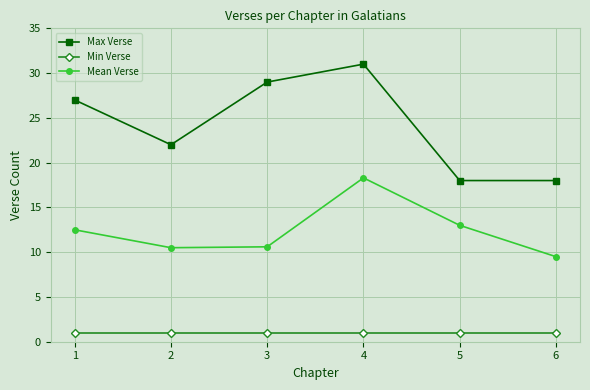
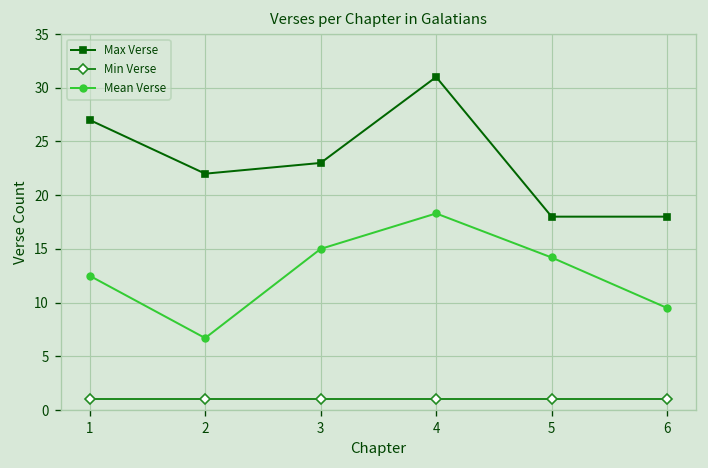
  {
    "Max Verse": {
      "1": 27,
      "2": 22,
-     "3": 29,
+     "3": 23,
      "4": 31,
      "5": 18,
      "6": 18
    },
    "Min Verse": {
      "1": 1,
      "2": 1,
      "3": 1,
      "4": 1,
      "5": 1,
      "6": 1
    },
    "Mean Verse": {
      "1": 13,
-     "2": 11,
-     "3": 11,
+     "2": 7,
+     "3": 15,
      "4": 18,
-     "5": 13,
+     "5": 14,
      "6": 10
    }
  }
